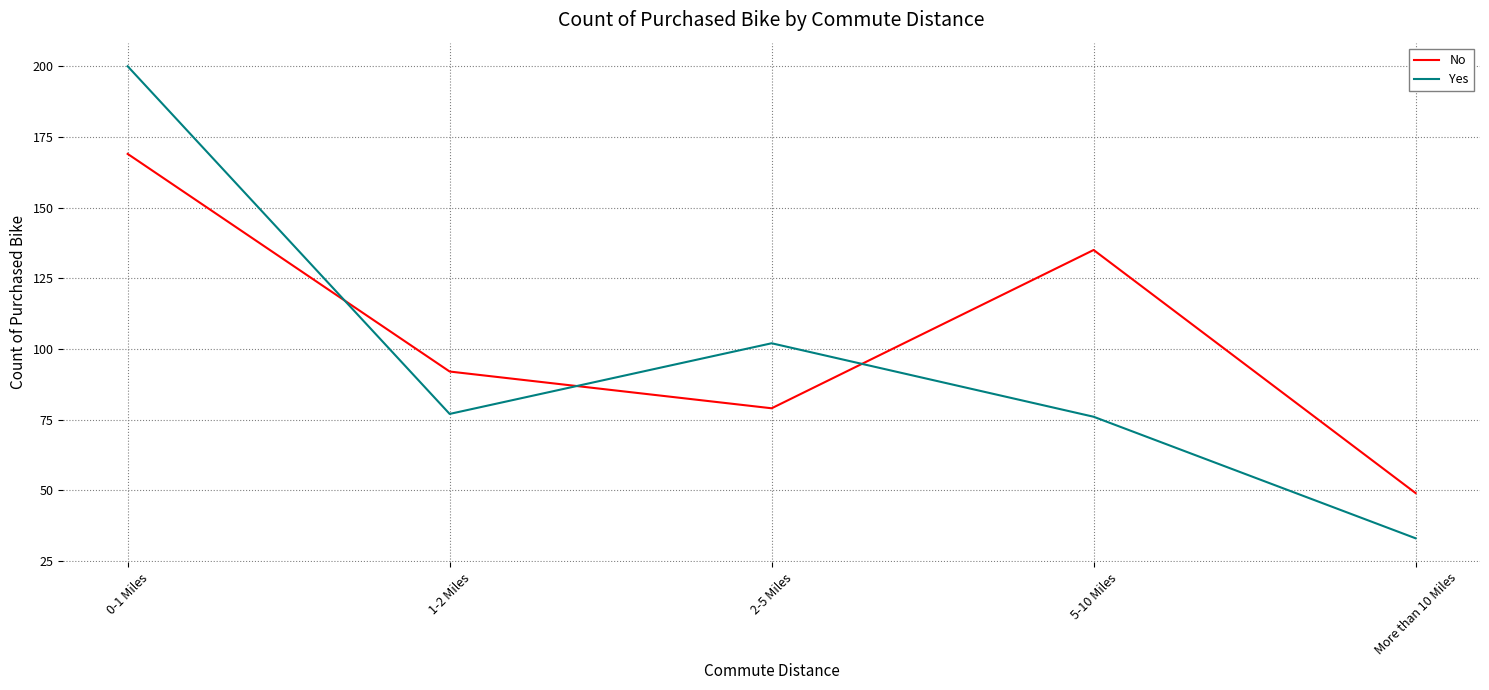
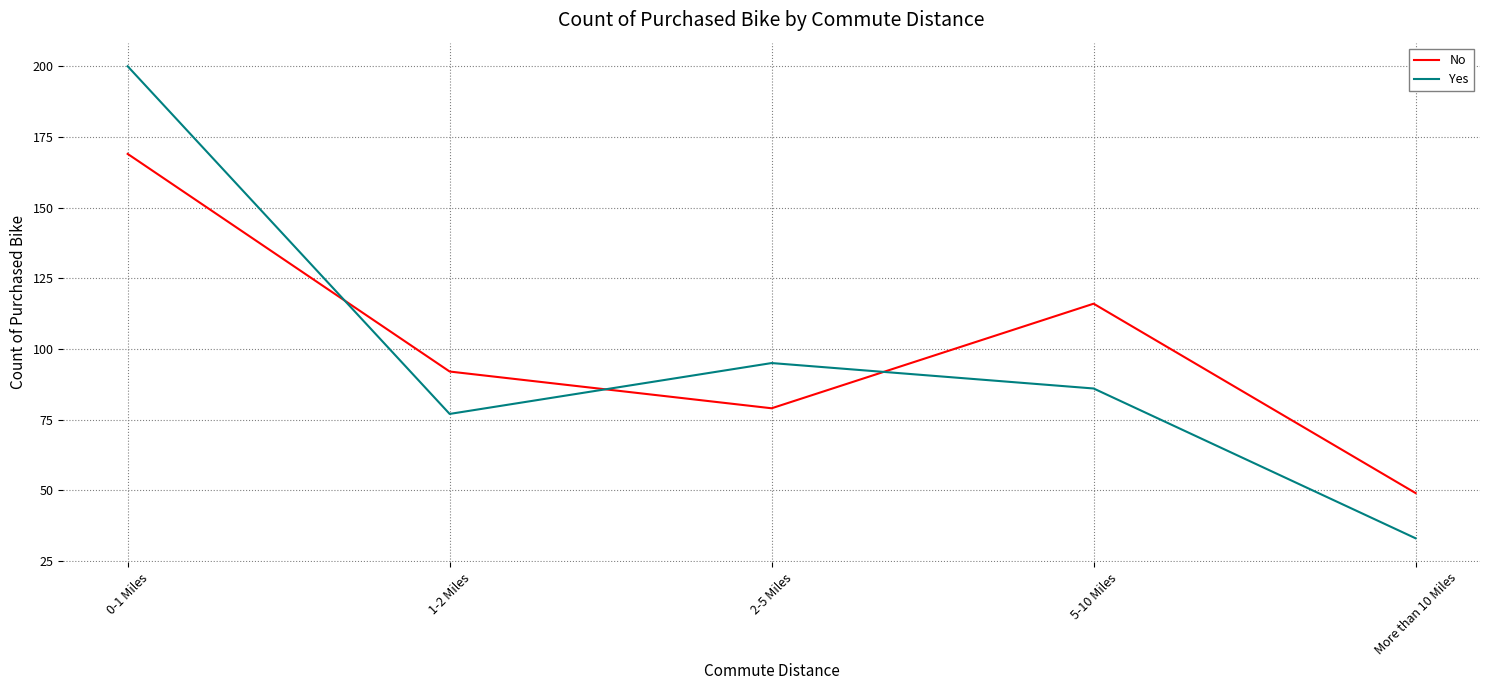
  {
    "No": {
      "0-1 Miles": 169,
      "1-2 Miles": 92,
      "2-5 Miles": 79,
-     "5-10 Miles": 135,
+     "5-10 Miles": 116,
      "More than 10 Miles": 49
    },
    "Yes": {
      "0-1 Miles": 200,
      "1-2 Miles": 77,
-     "2-5 Miles": 102,
-     "5-10 Miles": 76,
+     "2-5 Miles": 95,
+     "5-10 Miles": 86,
      "More than 10 Miles": 33
    }
  }
